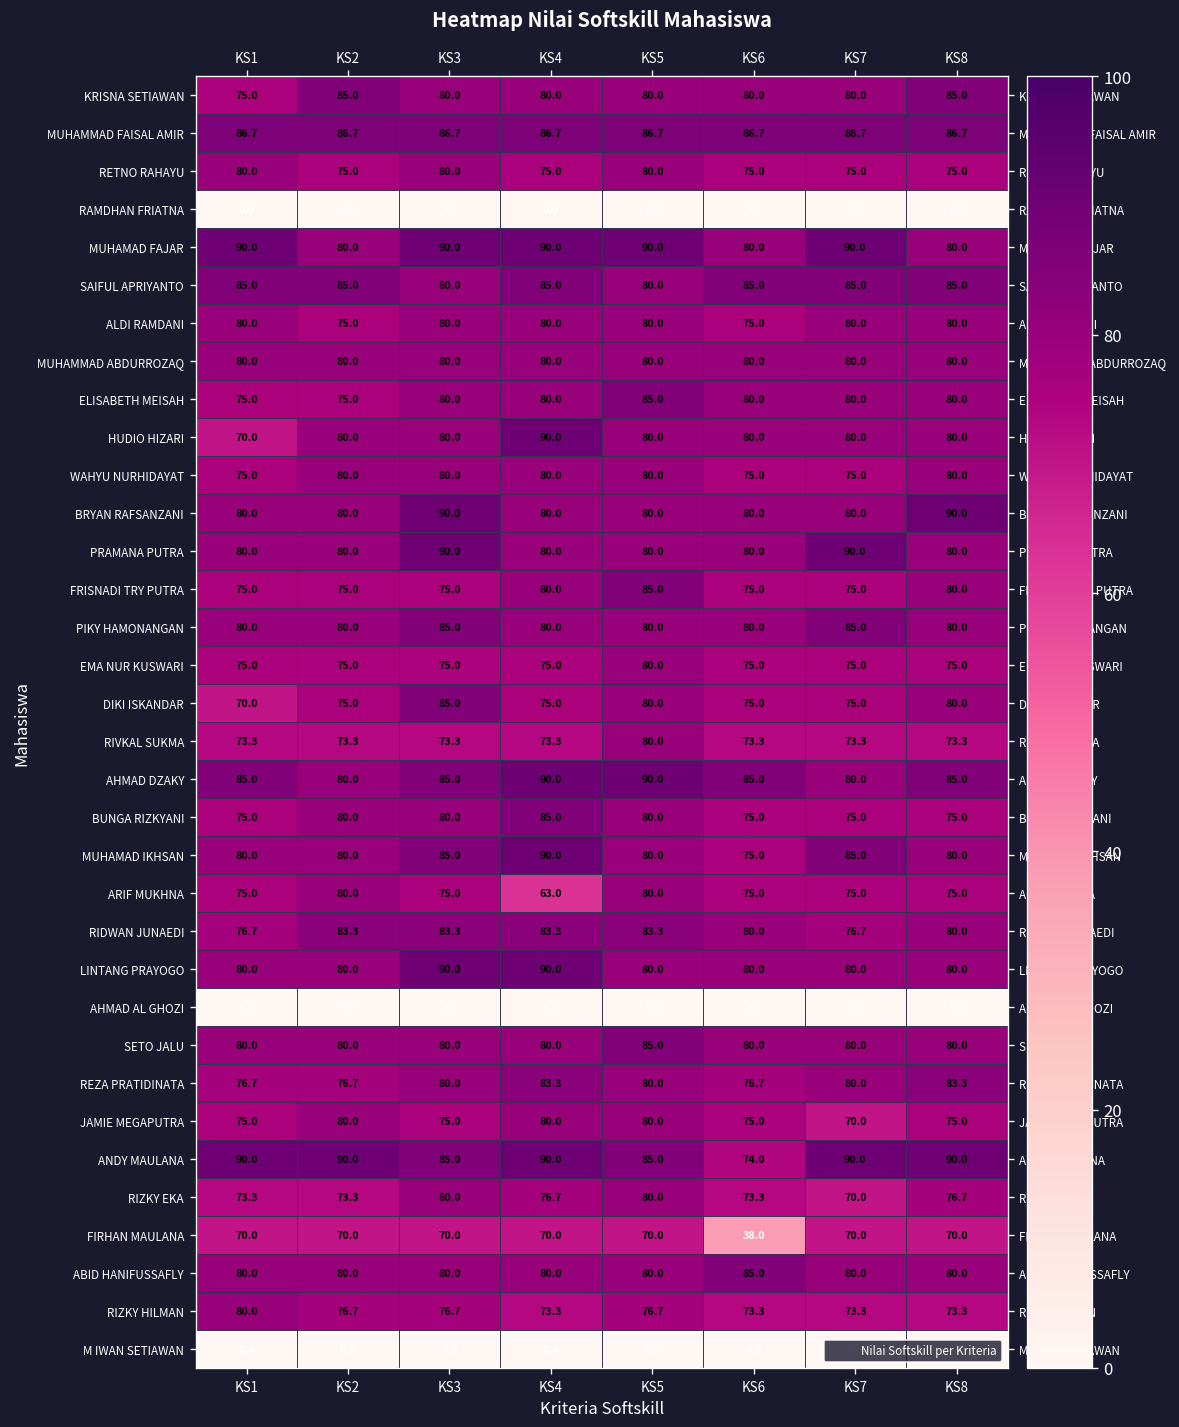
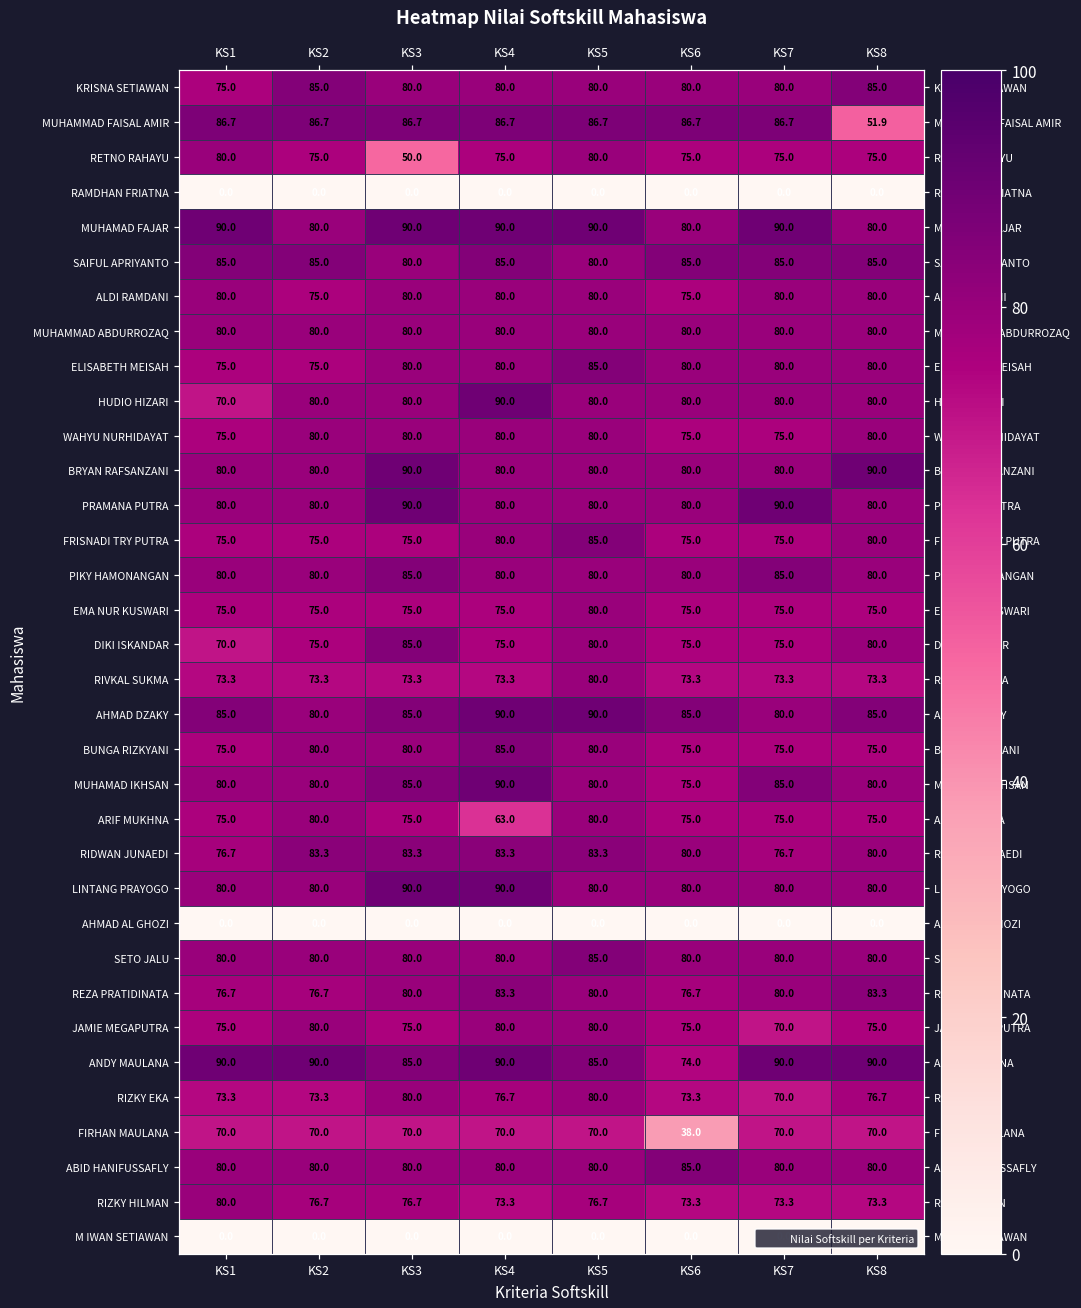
  {
    "MUHAMMAD FAISAL AMIR": {
      "KS1": 86.7,
      "KS2": 86.7,
      "KS3": 86.7,
      "KS4": 86.7,
      "KS5": 86.7,
      "KS6": 86.7,
      "KS7": 86.7,
-     "KS8": 86.7
+     "KS8": 51.9
    },
    "RETNO RAHAYU": {
      "KS1": 80.0,
      "KS2": 75.0,
-     "KS3": 80.0,
+     "KS3": 50.0,
      "KS4": 75.0,
      "KS5": 80.0,
      "KS6": 75.0,
      "KS7": 75.0,
      "KS8": 75.0
    }
  }
